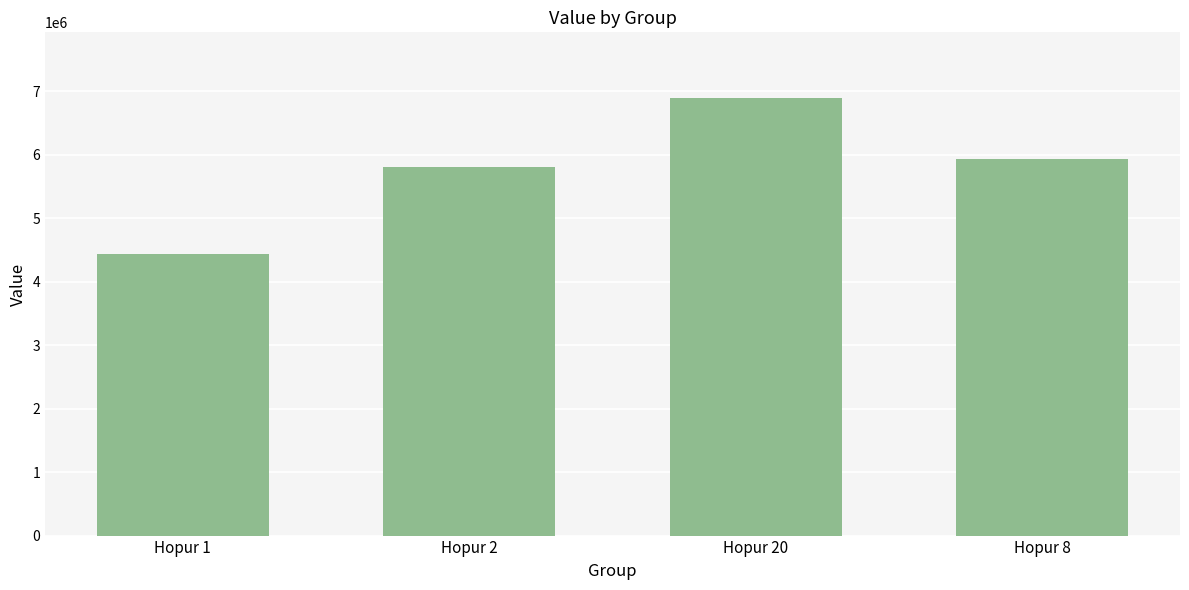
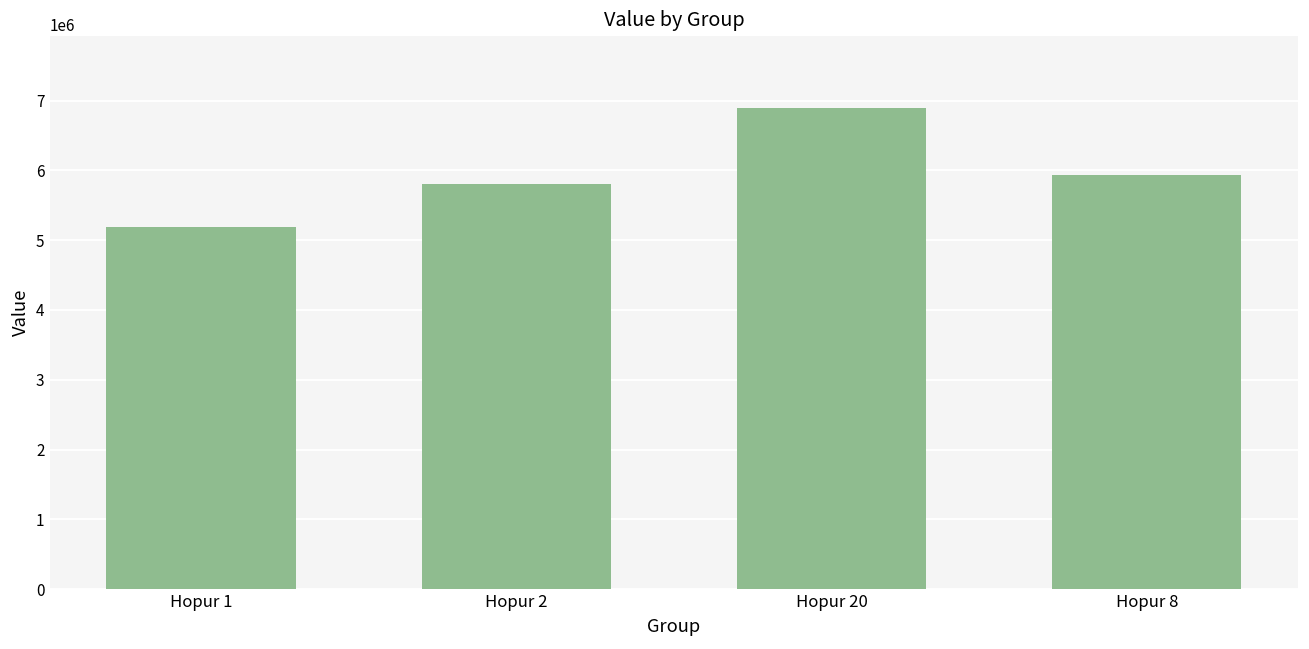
  {
-   "Hopur 1": 4400000,
+   "Hopur 1": 5200000,
    "Hopur 2": 5800000,
    "Hopur 20": 6900000,
    "Hopur 8": 5900000
  }
